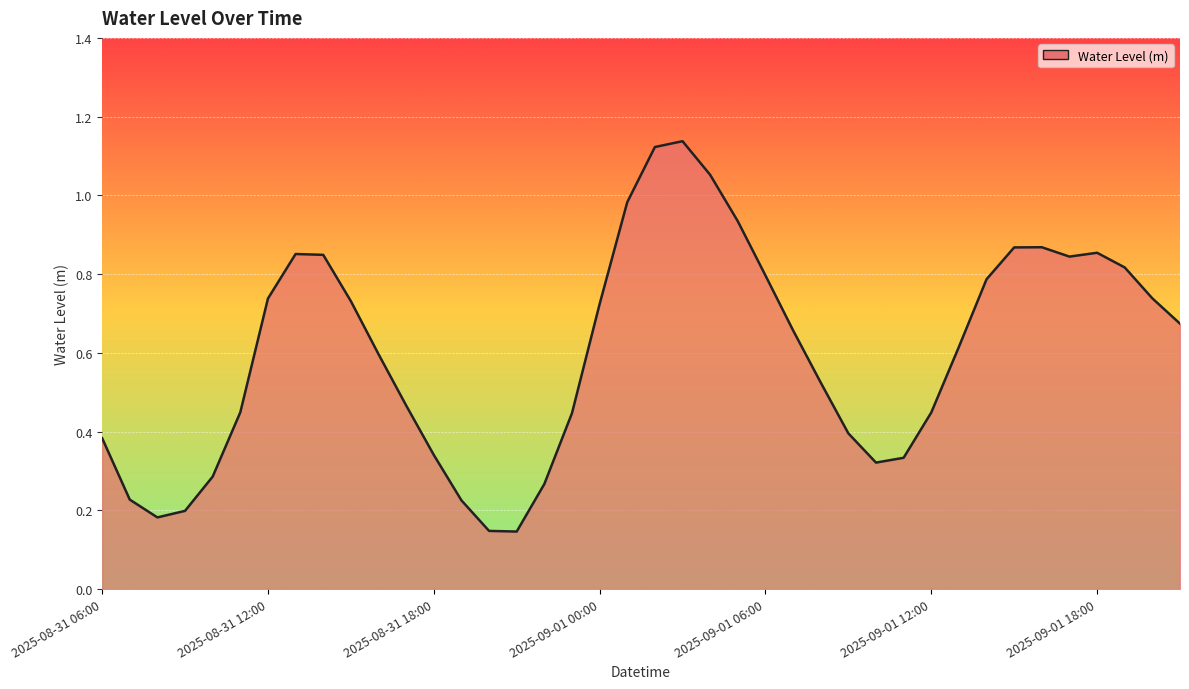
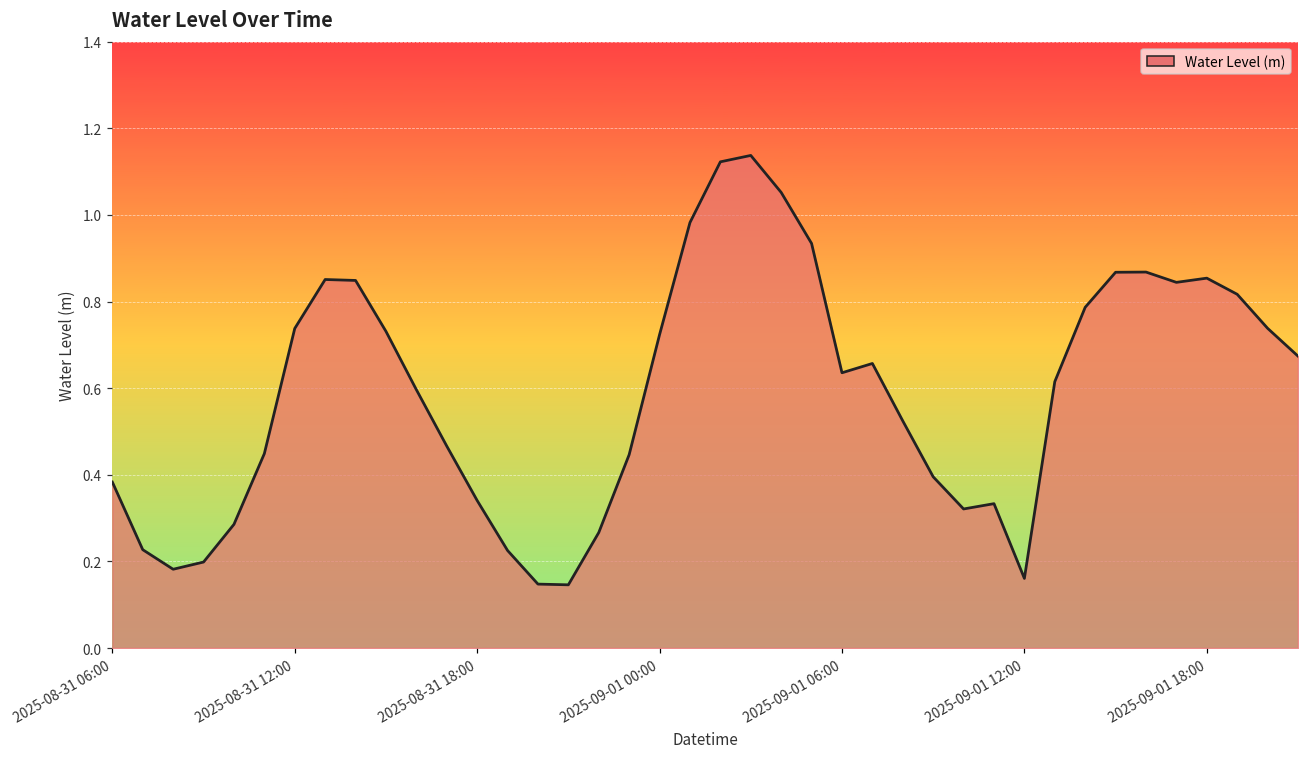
  {
    "2025-08-31 06:00": 0.38,
    "2025-08-31 12:00": 0.74,
    "2025-08-31 18:00": 0.34,
    "2025-09-01 00:00": 0.72,
-   "2025-09-01 06:00": 0.80,
-   "2025-09-01 12:00": 0.45,
+   "2025-09-01 06:00": 0.64,
+   "2025-09-01 12:00": 0.16,
    "2025-09-01 18:00": 0.85
  }
